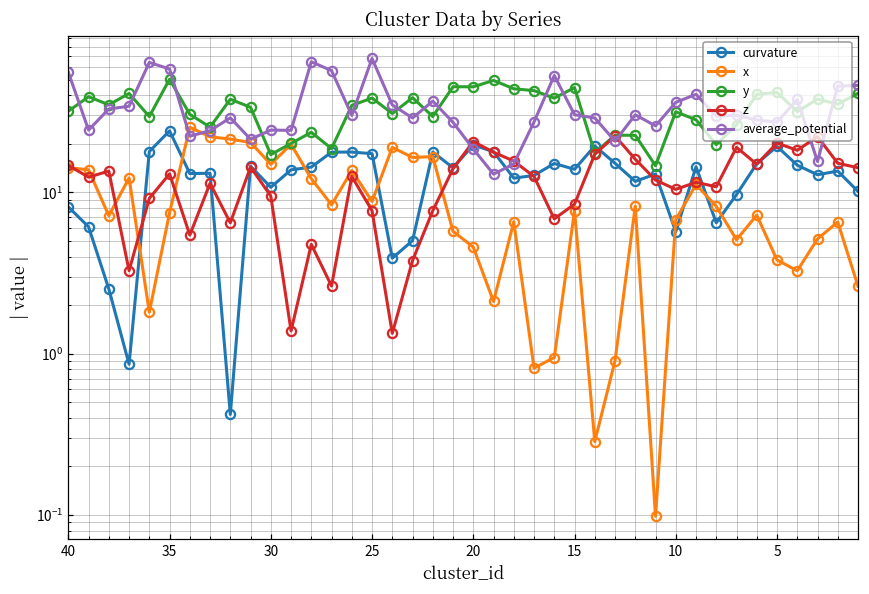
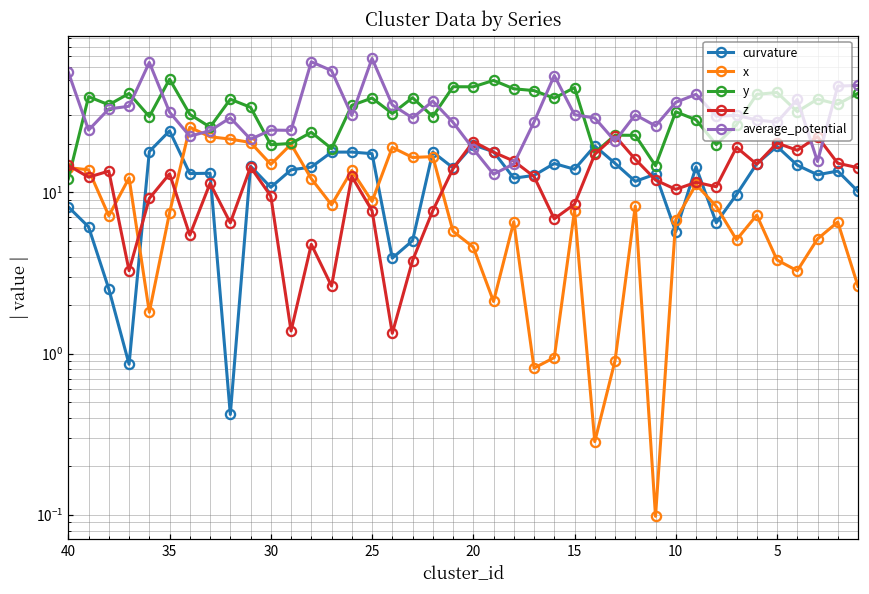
  {
    "curvature": {
      "40": 8,
      "35": 24,
      "30": 11,
      "25": 17,
      "20": 20,
      "15": 14,
      "10": 5.7,
      "5": 19
    },
    "x": {
      "35": 7,
      "30": 15,
      "25": 9,
      "20": 4.6,
      "15": 8,
      "10": 7,
      "5": 3.8
    },
    "y": {
-     "40": 32,
+     "40": 12,
      "35": 50,
-     "30": 17,
+     "30": 20,
      "25": 38,
      "20": 45,
      "15": 45,
      "10": 32
    },
    "z": {
      "35": 13,
      "30": 9,
      "25": 8,
      "20": 21,
      "15": 8,
      "10": 10,
      "5": 20
    },
    "average_potential": {
      "40": 56,
-     "35": 58,
+     "35": 31,
      "30": 24,
      "25": 70,
      "20": 19,
      "15": 30,
      "10": 36
    }
  }
